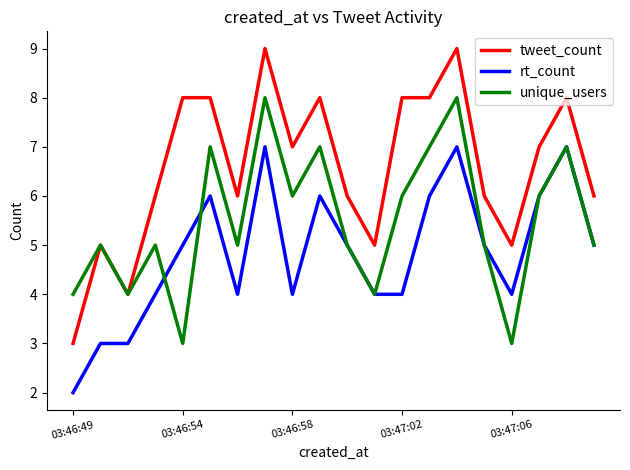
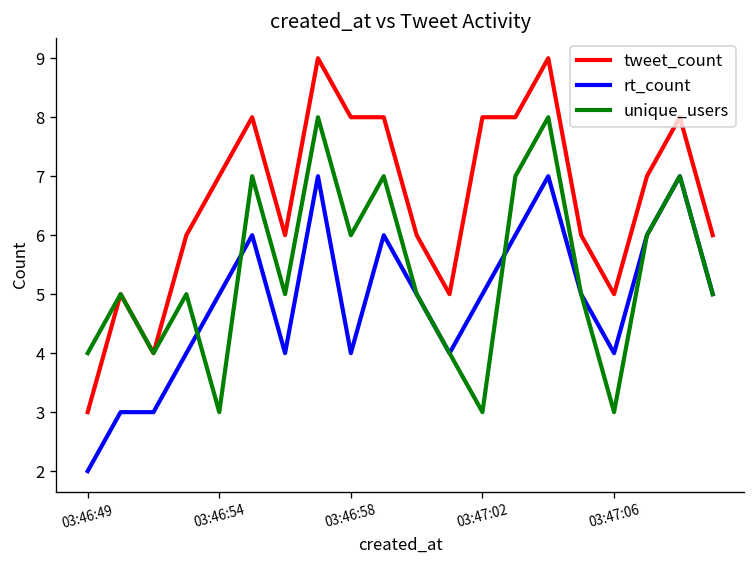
  {
    "tweet_count": {
      "03:46:49": 3,
-     "03:46:54": 8,
-     "03:46:58": 7,
+     "03:46:54": 7,
+     "03:46:58": 8,
      "03:47:02": 8,
      "03:47:06": 5
    },
    "rt_count": {
      "03:46:49": 2,
      "03:46:54": 5,
      "03:46:58": 4,
-     "03:47:02": 4,
+     "03:47:02": 5,
      "03:47:06": 4
    },
    "unique_users": {
      "03:46:49": 4,
      "03:46:54": 3,
      "03:46:58": 6,
-     "03:47:02": 6,
+     "03:47:02": 3,
      "03:47:06": 3
    }
  }
